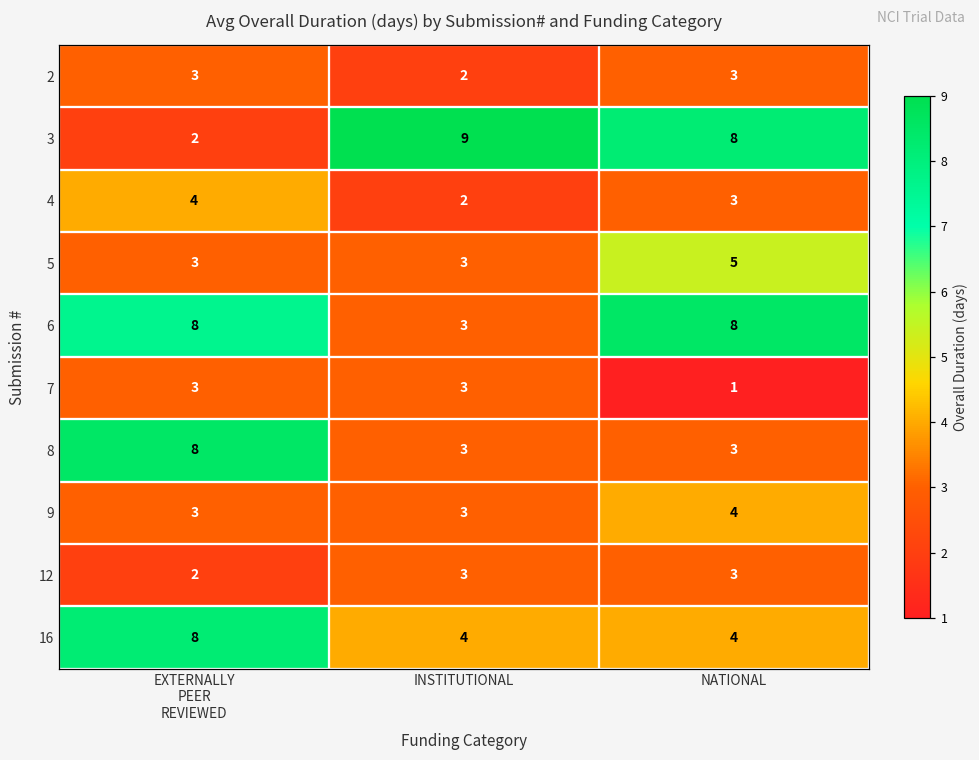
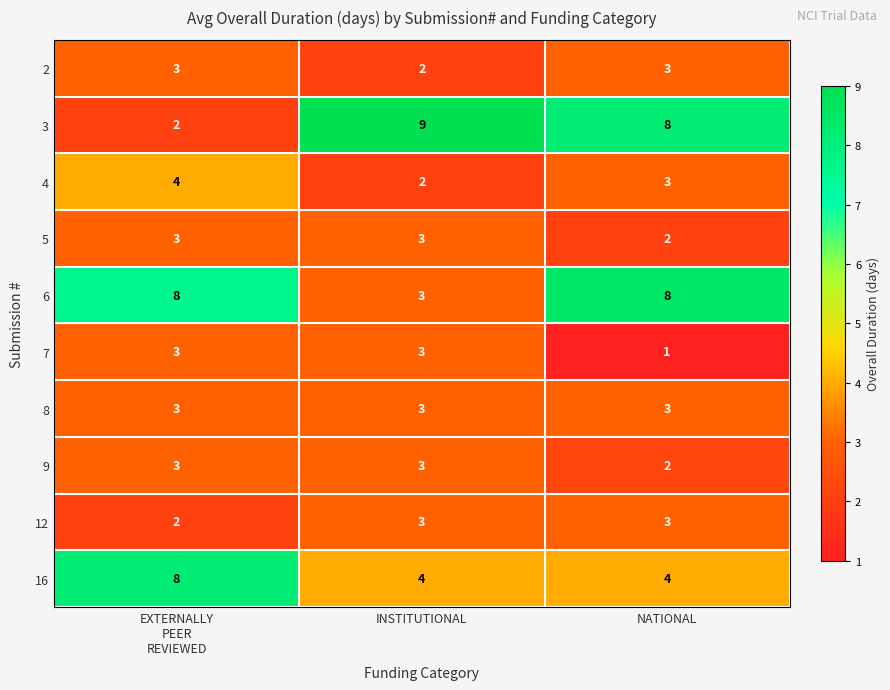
  {
    "2": {
      "EXTERNALLY PEER REVIEWED": 3,
      "INSTITUTIONAL": 2,
      "NATIONAL": 3
    },
    "3": {
      "EXTERNALLY PEER REVIEWED": 2,
      "INSTITUTIONAL": 9,
      "NATIONAL": 8
    },
    "4": {
      "EXTERNALLY PEER REVIEWED": 4,
      "INSTITUTIONAL": 2,
      "NATIONAL": 3
    },
    "5": {
      "EXTERNALLY PEER REVIEWED": 3,
      "INSTITUTIONAL": 3,
-     "NATIONAL": 5
+     "NATIONAL": 2
    },
    "6": {
      "EXTERNALLY PEER REVIEWED": 8,
      "INSTITUTIONAL": 3,
      "NATIONAL": 8
    },
    "7": {
      "EXTERNALLY PEER REVIEWED": 3,
      "INSTITUTIONAL": 3,
      "NATIONAL": 1
    },
    "8": {
-     "EXTERNALLY PEER REVIEWED": 8,
+     "EXTERNALLY PEER REVIEWED": 3,
      "INSTITUTIONAL": 3,
      "NATIONAL": 3
    },
    "9": {
      "EXTERNALLY PEER REVIEWED": 3,
      "INSTITUTIONAL": 3,
-     "NATIONAL": 4
+     "NATIONAL": 2
    },
    "12": {
      "EXTERNALLY PEER REVIEWED": 2,
      "INSTITUTIONAL": 3,
      "NATIONAL": 3
    },
    "16": {
      "EXTERNALLY PEER REVIEWED": 8,
      "INSTITUTIONAL": 4,
      "NATIONAL": 4
    }
  }
